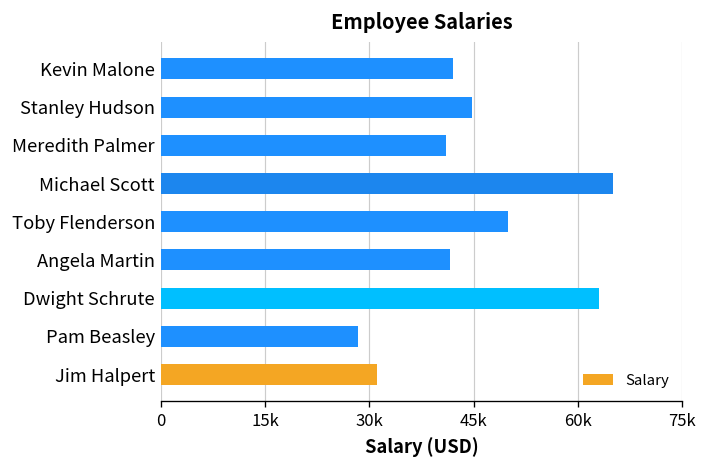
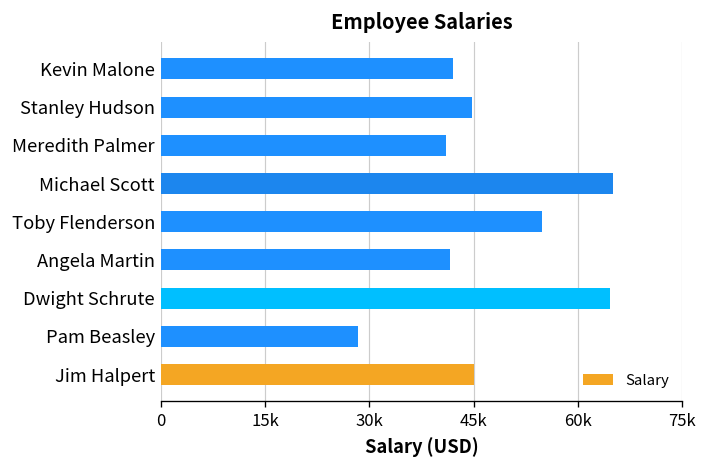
  {
    "Kevin Malone": 42000,
    "Stanley Hudson": 45000,
    "Meredith Palmer": 41000,
    "Michael Scott": 65000,
-   "Toby Flenderson": 50000,
+   "Toby Flenderson": 55000,
    "Angela Martin": 42000,
-   "Dwight Schrute": 63000,
+   "Dwight Schrute": 65000,
    "Pam Beasley": 28000,
-   "Jim Halpert": 31000
+   "Jim Halpert": 45000
  }
